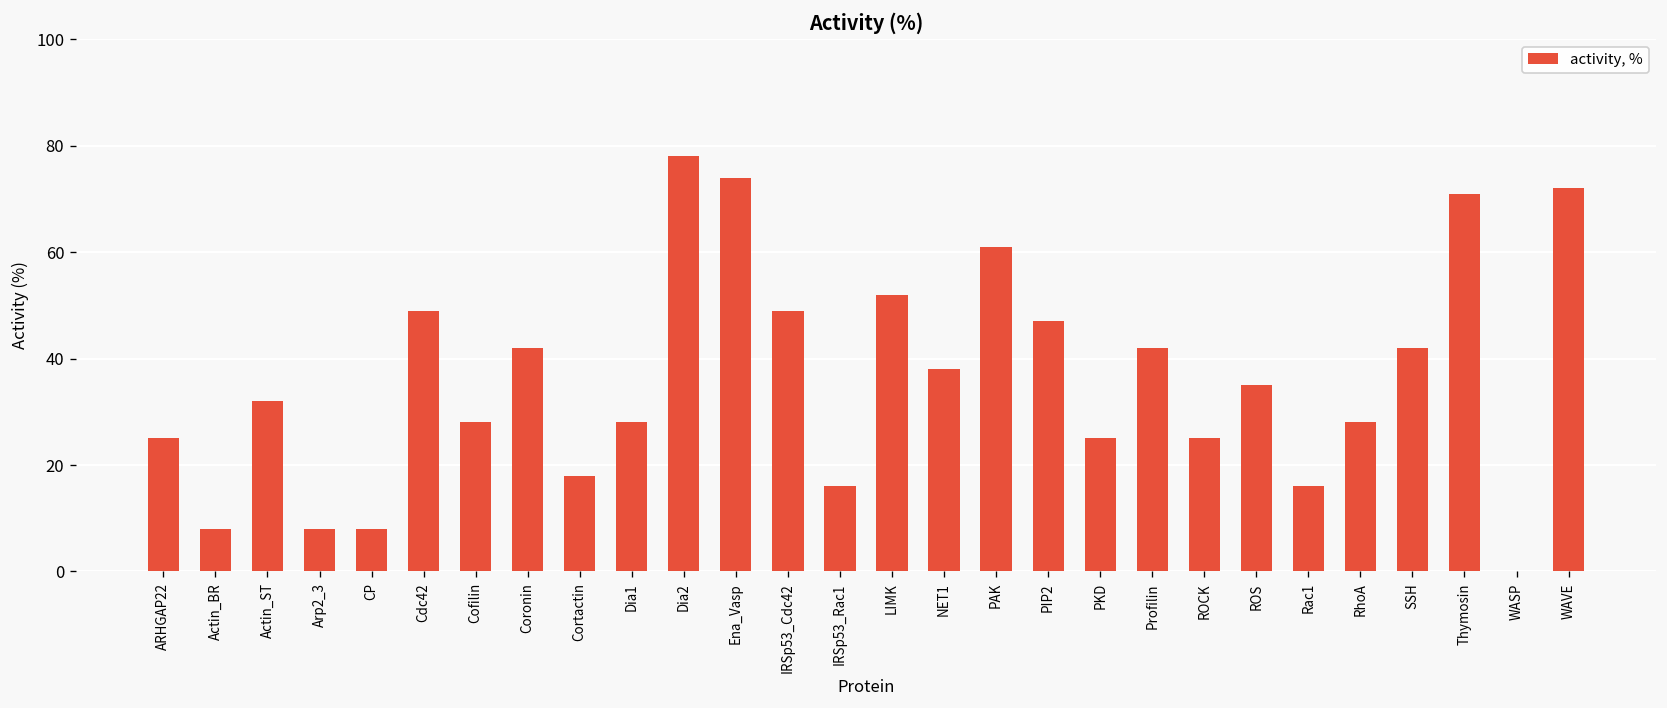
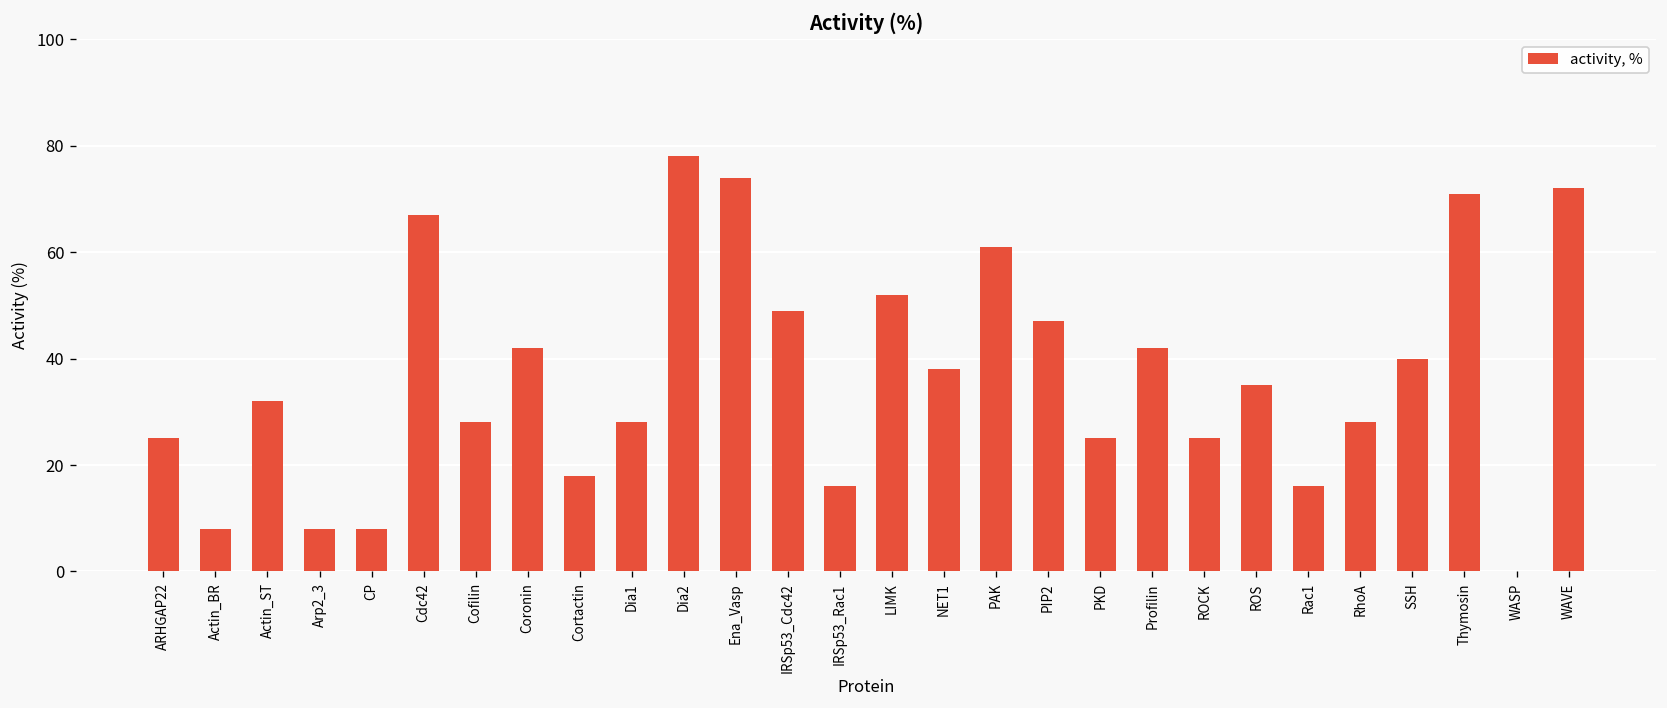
  {
    "ARHGAP22": 25,
    "Actin_BR": 8,
    "Actin_ST": 32,
    "Arp2_3": 8,
    "CP": 8,
-   "Cdc42": 49,
+   "Cdc42": 67,
    "Cofilin": 28,
    "Coronin": 42,
    "Cortactin": 18,
    "Dia1": 28,
    "Dia2": 78,
    "Ena_Vasp": 74,
    "IRSp53_Cdc42": 49,
    "IRSp53_Rac1": 16,
    "LIMK": 52,
    "NET1": 38,
    "PAK": 61,
    "PIP2": 47,
    "PKD": 25,
    "Profilin": 42,
    "ROCK": 25,
    "ROS": 35,
    "Rac1": 16,
    "RhoA": 28,
-   "SSH": 42,
+   "SSH": 40,
    "Thymosin": 71,
    "WASP": 0,
    "WAVE": 72
  }
